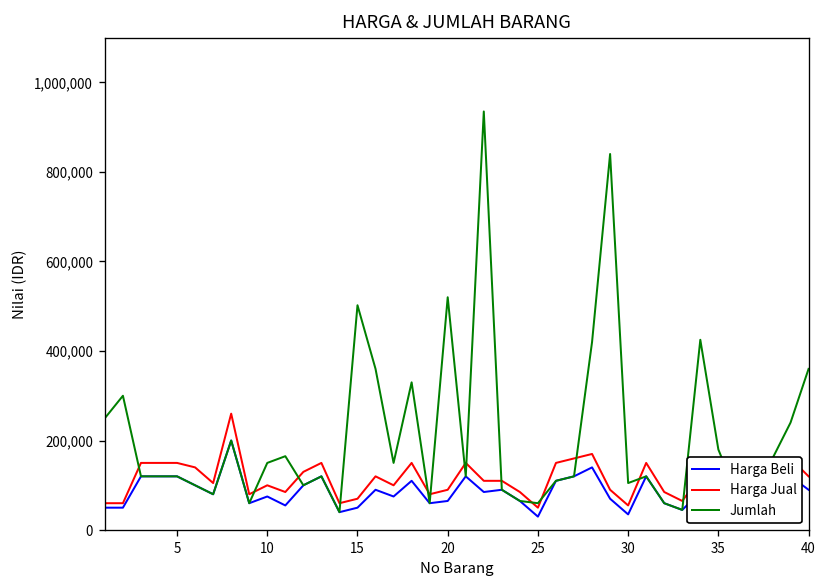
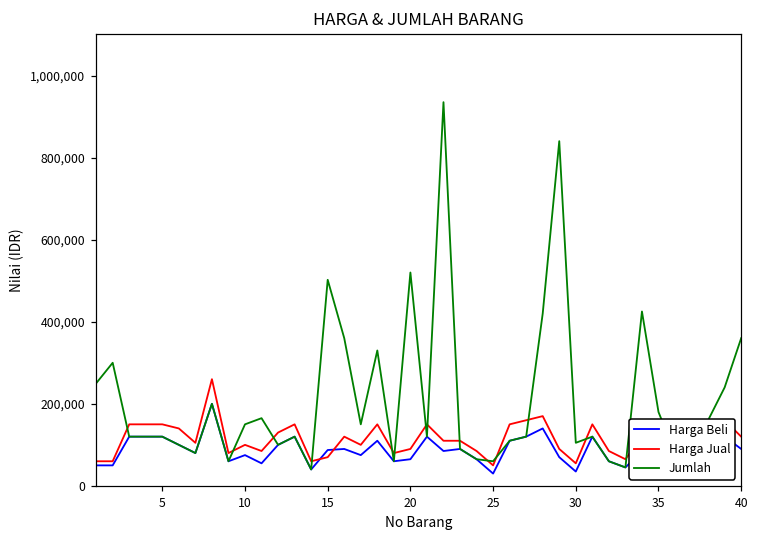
  {
    "Harga Beli": {
      "10": "80,000",
-     "15": "50,000",
+     "15": "90,000",
      "20": "70,000",
      "25": "30,000",
      "30": "40,000",
      "40": "90,000"
    },
    "Harga Jual": {
      "5": "150,000",
      "10": "100,000",
      "15": "70,000",
      "20": "90,000",
      "25": "50,000",
      "30": "60,000",
      "40": "120,000"
    },
    "Jumlah": {
      "10": "150,000",
      "15": "500,000",
      "20": "520,000",
      "25": "60,000",
      "30": "110,000",
      "35": "180,000",
      "40": "360,000"
    }
  }
